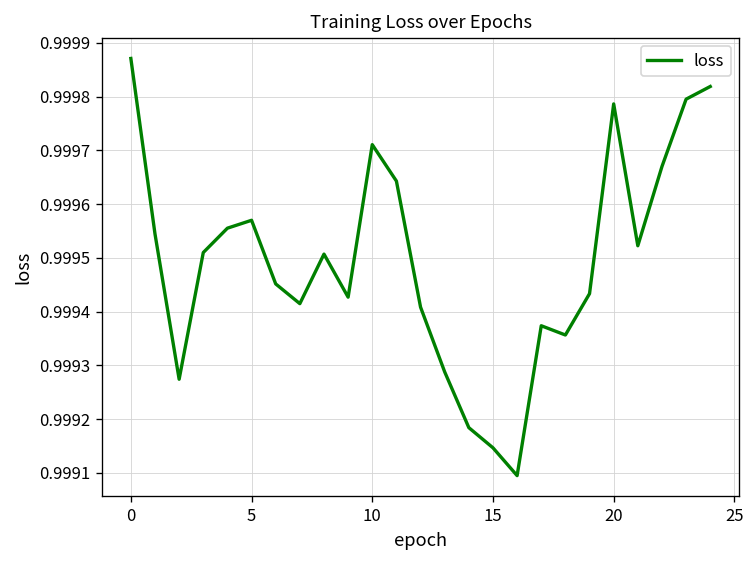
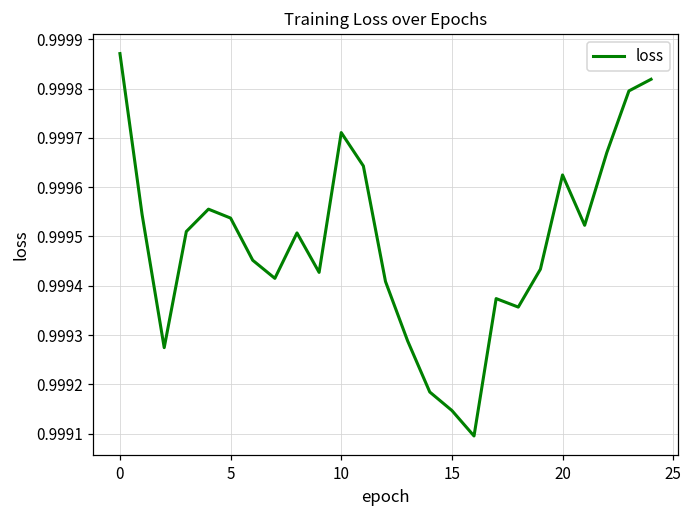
  {
    "0": 0.99987,
-   "5": 0.99957,
+   "5": 0.99954,
    "10": 0.99971,
    "15": 0.99915,
-   "20": 0.99979
+   "20": 0.99962
  }
